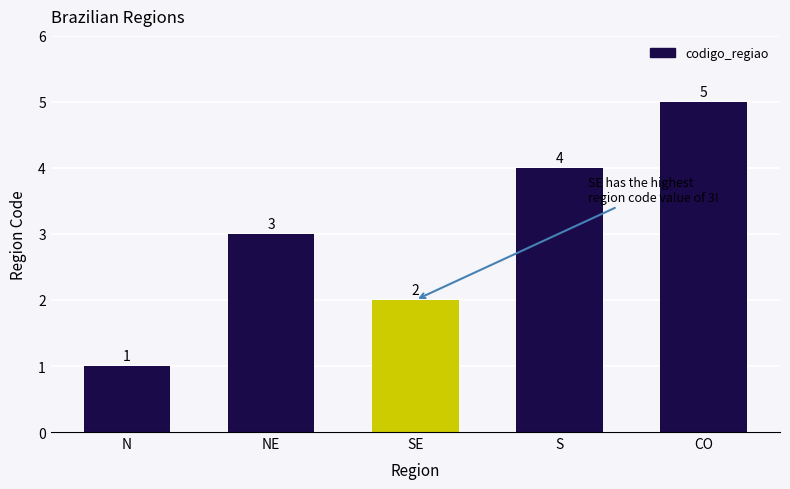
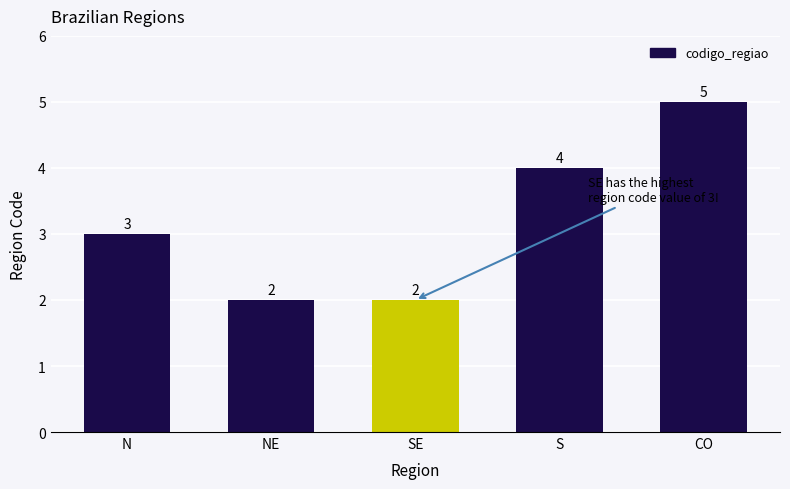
  {
-   "N": 1,
-   "NE": 3,
+   "N": 3,
+   "NE": 2,
    "SE": 2,
    "S": 4,
    "CO": 5
  }
